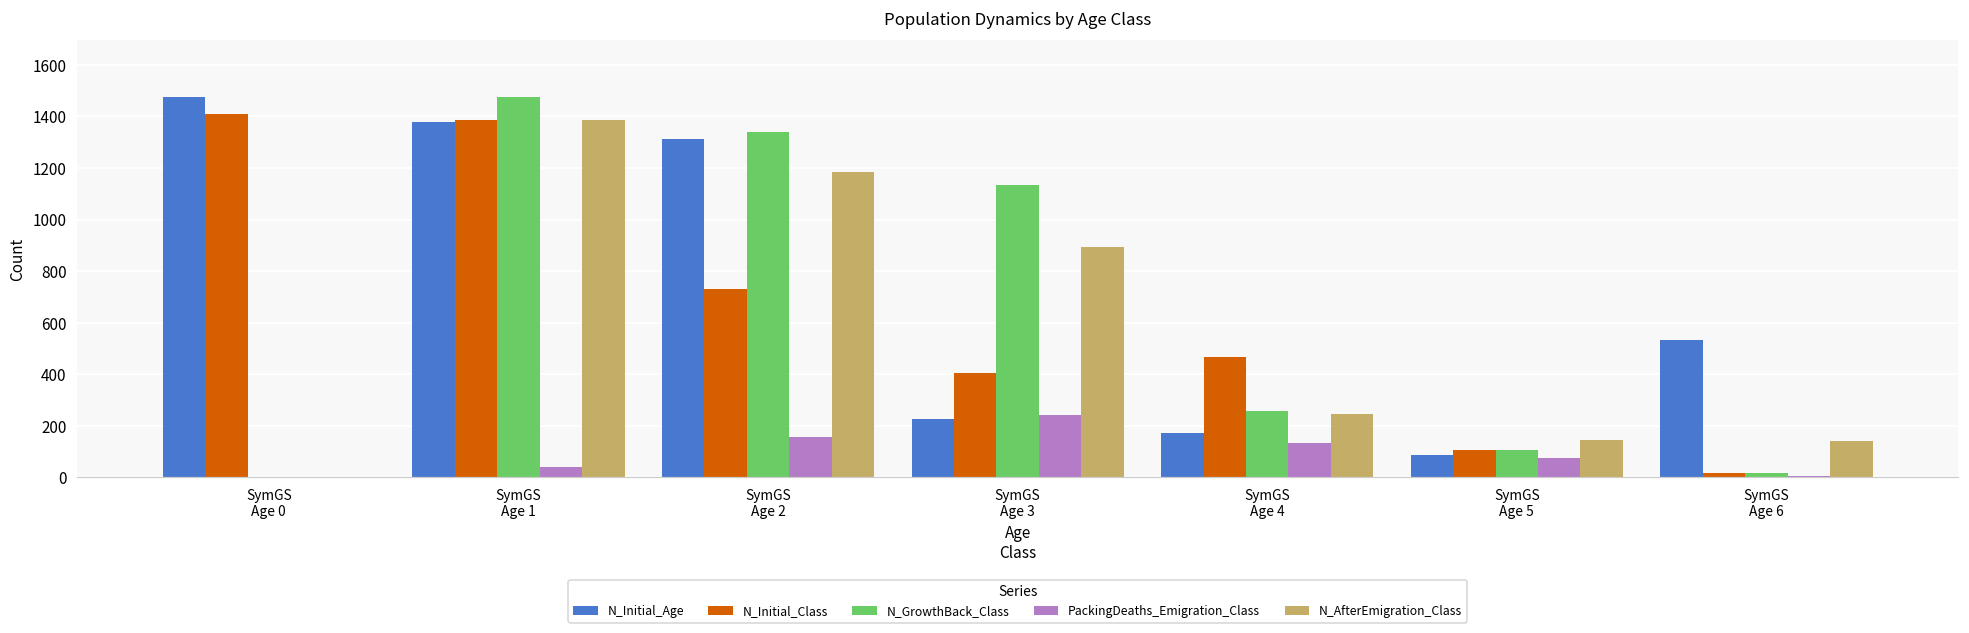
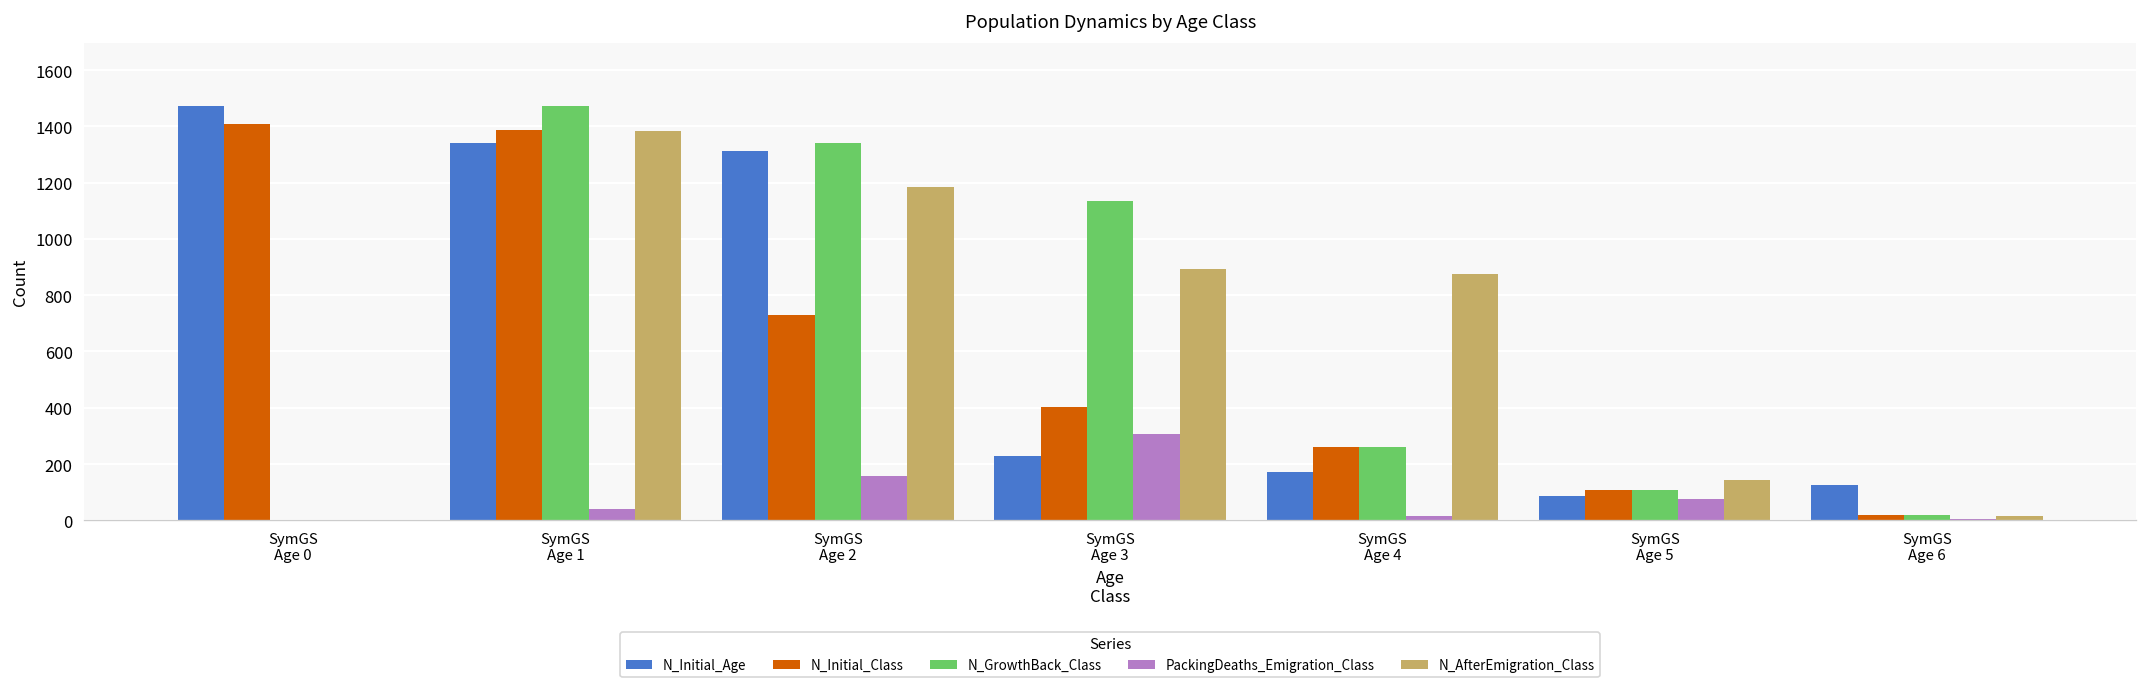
  {
    "N_Initial_Age": {
      "SymGS Age 0": 1470,
-     "SymGS Age 1": 1380,
+     "SymGS Age 1": 1340,
      "SymGS Age 2": 1310,
      "SymGS Age 3": 230,
      "SymGS Age 4": 170,
      "SymGS Age 5": 90,
-     "SymGS Age 6": 530
+     "SymGS Age 6": 130
    },
    "N_Initial_Class": {
      "SymGS Age 0": 1410,
      "SymGS Age 1": 1390,
      "SymGS Age 2": 730,
      "SymGS Age 3": 400,
-     "SymGS Age 4": 470,
+     "SymGS Age 4": 260,
      "SymGS Age 5": 110,
      "SymGS Age 6": 20
    },
    "N_GrowthBack_Class": {
      "SymGS Age 0": 0,
      "SymGS Age 1": 1470,
      "SymGS Age 2": 1340,
      "SymGS Age 3": 1130,
      "SymGS Age 4": 260,
      "SymGS Age 5": 110,
      "SymGS Age 6": 20
    },
    "PackingDeaths_Emigration_Class": {
      "SymGS Age 0": 0,
      "SymGS Age 1": 40,
      "SymGS Age 2": 160,
-     "SymGS Age 3": 240,
-     "SymGS Age 4": 130,
+     "SymGS Age 3": 310,
+     "SymGS Age 4": 10,
      "SymGS Age 5": 80
    },
    "N_AfterEmigration_Class": {
      "SymGS Age 0": 0,
      "SymGS Age 1": 1390,
      "SymGS Age 2": 1180,
      "SymGS Age 3": 890,
-     "SymGS Age 4": 250,
+     "SymGS Age 4": 870,
      "SymGS Age 5": 150,
-     "SymGS Age 6": 140
+     "SymGS Age 6": 20
    }
  }
